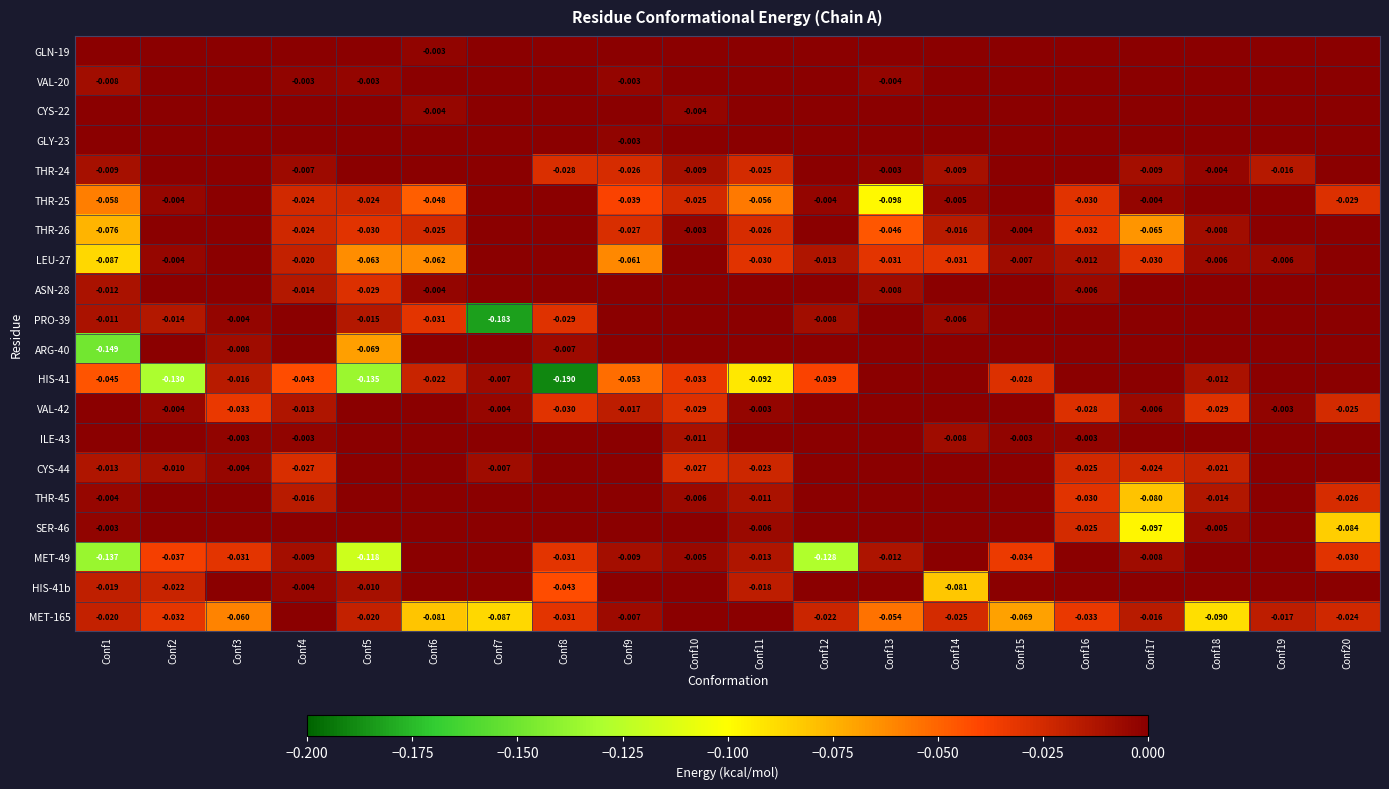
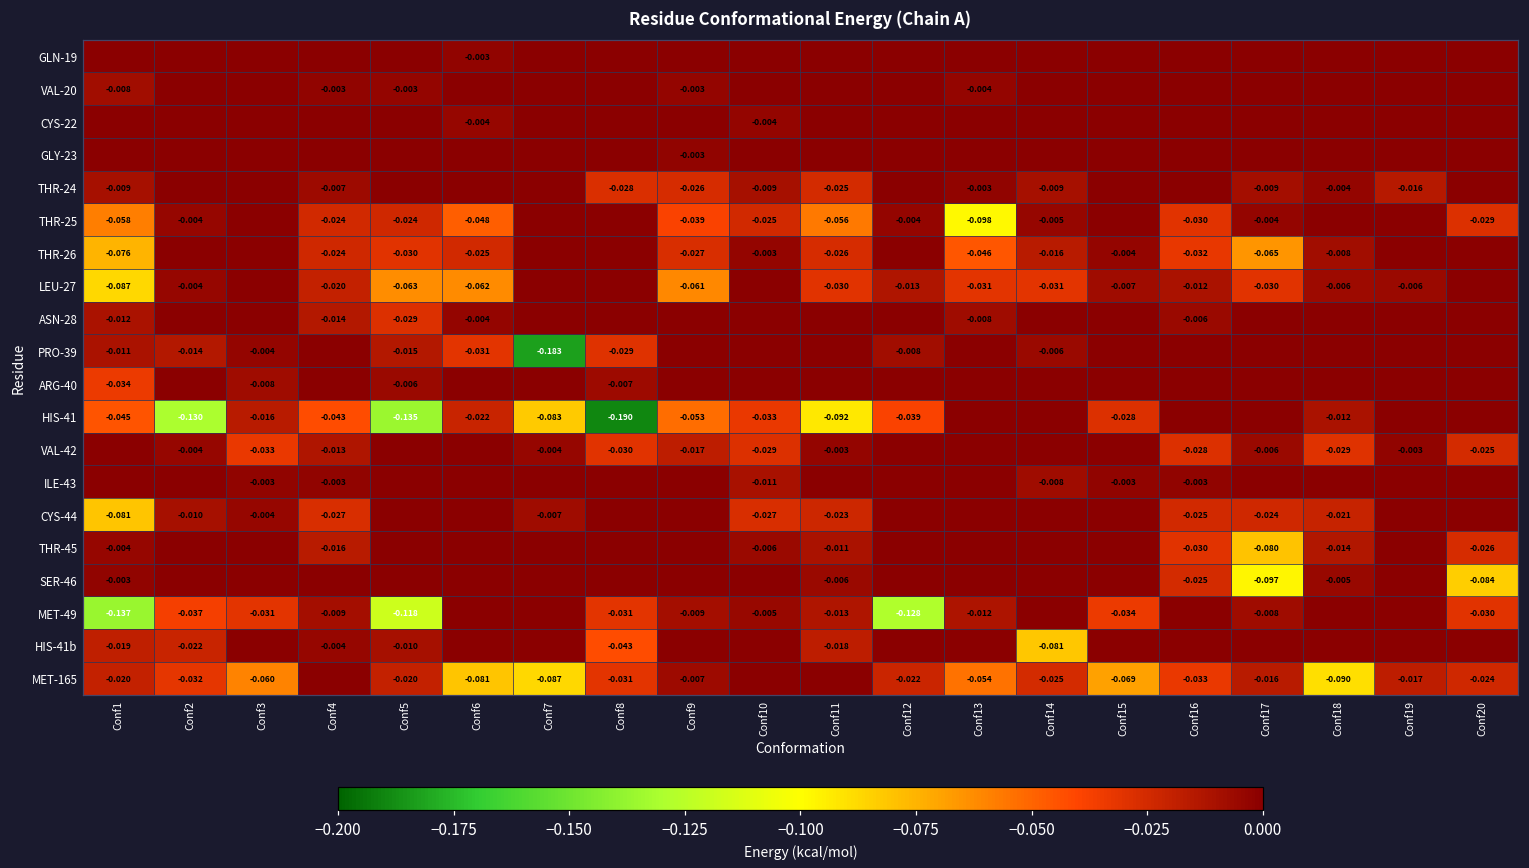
  {
    "GLN-19": {
      "Conf6": -0.003
    },
    "VAL-20": {
      "Conf1": -0.008,
      "Conf4": -0.003,
      "Conf5": -0.003,
      "Conf9": -0.003,
      "Conf13": -0.004
    },
    "CYS-22": {
      "Conf6": -0.004,
      "Conf10": -0.004
    },
    "GLY-23": {
      "Conf9": -0.003
    },
    "THR-24": {
      "Conf1": -0.009,
      "Conf4": -0.007,
      "Conf8": -0.028,
      "Conf9": -0.026,
      "Conf10": -0.009,
      "Conf11": -0.025,
      "Conf13": -0.003,
      "Conf14": -0.009,
      "Conf17": -0.009,
      "Conf18": -0.004,
      "Conf19": -0.016
    },
    "THR-25": {
      "Conf1": -0.058,
      "Conf2": -0.004,
      "Conf4": -0.024,
      "Conf5": -0.024,
      "Conf6": -0.048,
      "Conf9": -0.039,
      "Conf10": -0.025,
      "Conf11": -0.056,
      "Conf12": -0.004,
      "Conf13": -0.098,
      "Conf14": -0.005,
      "Conf16": -0.030,
      "Conf17": -0.004,
      "Conf20": -0.029
    },
    "THR-26": {
      "Conf1": -0.076,
      "Conf4": -0.024,
      "Conf5": -0.030,
      "Conf6": -0.025,
      "Conf9": -0.027,
      "Conf10": -0.003,
      "Conf11": -0.026,
      "Conf13": -0.046,
      "Conf14": -0.016,
      "Conf15": -0.004,
      "Conf16": -0.032,
      "Conf17": -0.065,
      "Conf18": -0.008
    },
    "LEU-27": {
      "Conf1": -0.087,
      "Conf2": -0.004,
      "Conf4": -0.020,
      "Conf5": -0.063,
      "Conf6": -0.062,
      "Conf9": -0.061,
      "Conf11": -0.030,
      "Conf12": -0.013,
      "Conf13": -0.031,
      "Conf14": -0.031,
      "Conf15": -0.007,
      "Conf16": -0.012,
      "Conf17": -0.030,
      "Conf18": -0.006,
      "Conf19": -0.006
    },
    "ASN-28": {
      "Conf1": -0.012,
      "Conf4": -0.014,
      "Conf5": -0.029,
      "Conf6": -0.004,
      "Conf13": -0.008,
      "Conf16": -0.006
    },
    "PRO-39": {
      "Conf1": -0.011,
      "Conf2": -0.014,
      "Conf3": -0.004,
      "Conf5": -0.015,
      "Conf6": -0.031,
      "Conf7": -0.183,
      "Conf8": -0.029,
      "Conf12": -0.008,
      "Conf14": -0.006
    },
    "ARG-40": {
-     "Conf1": -0.149,
+     "Conf1": -0.034,
      "Conf3": -0.008,
-     "Conf5": -0.069,
+     "Conf5": -0.006,
      "Conf8": -0.007
    },
    "HIS-41": {
      "Conf1": -0.045,
      "Conf2": -0.130,
      "Conf3": -0.016,
      "Conf4": -0.043,
      "Conf5": -0.135,
      "Conf6": -0.022,
-     "Conf7": -0.007,
+     "Conf7": -0.083,
      "Conf8": -0.190,
      "Conf9": -0.053,
      "Conf10": -0.033,
      "Conf11": -0.092,
      "Conf12": -0.039,
      "Conf15": -0.028,
      "Conf18": -0.012
    },
    "VAL-42": {
      "Conf2": -0.004,
      "Conf3": -0.033,
      "Conf4": -0.013,
      "Conf7": -0.004,
      "Conf8": -0.030,
      "Conf9": -0.017,
      "Conf10": -0.029,
      "Conf11": -0.003,
      "Conf16": -0.028,
      "Conf17": -0.006,
      "Conf18": -0.029,
      "Conf19": -0.003,
      "Conf20": -0.025
    },
    "ILE-43": {
      "Conf3": -0.003,
      "Conf4": -0.003,
      "Conf10": -0.011,
      "Conf14": -0.008,
      "Conf15": -0.003,
      "Conf16": -0.003
    },
    "CYS-44": {
-     "Conf1": -0.013,
+     "Conf1": -0.081,
      "Conf2": -0.010,
      "Conf3": -0.004,
      "Conf4": -0.027,
      "Conf7": -0.007,
      "Conf10": -0.027,
      "Conf11": -0.023,
      "Conf16": -0.025,
      "Conf17": -0.024,
      "Conf18": -0.021
    },
    "THR-45": {
      "Conf1": -0.004,
      "Conf4": -0.016,
      "Conf10": -0.006,
      "Conf11": -0.011,
      "Conf16": -0.030,
      "Conf17": -0.080,
      "Conf18": -0.014,
      "Conf20": -0.026
    },
    "SER-46": {
      "Conf1": -0.003,
      "Conf11": -0.006,
      "Conf16": -0.025,
      "Conf17": -0.097,
      "Conf18": -0.005,
      "Conf20": -0.084
    },
    "MET-49": {
      "Conf1": -0.137,
      "Conf2": -0.037,
      "Conf3": -0.031,
      "Conf4": -0.009,
      "Conf5": -0.118,
      "Conf8": -0.031,
      "Conf9": -0.009,
      "Conf10": -0.005,
      "Conf11": -0.013,
      "Conf12": -0.128,
      "Conf13": -0.012,
      "Conf15": -0.034,
      "Conf17": -0.008,
      "Conf20": -0.030
    },
    "HIS-41b": {
      "Conf1": -0.019,
      "Conf2": -0.022,
      "Conf4": -0.004,
      "Conf5": -0.010,
      "Conf8": -0.043,
      "Conf11": -0.018,
      "Conf14": -0.081
    },
    "MET-165": {
      "Conf1": -0.020,
      "Conf2": -0.032,
      "Conf3": -0.060,
      "Conf5": -0.020,
      "Conf6": -0.081,
      "Conf7": -0.087,
      "Conf8": -0.031,
      "Conf9": -0.007,
      "Conf12": -0.022,
      "Conf13": -0.054,
      "Conf14": -0.025,
      "Conf15": -0.069,
      "Conf16": -0.033,
      "Conf17": -0.016,
      "Conf18": -0.090,
      "Conf19": -0.017,
      "Conf20": -0.024
    }
  }
